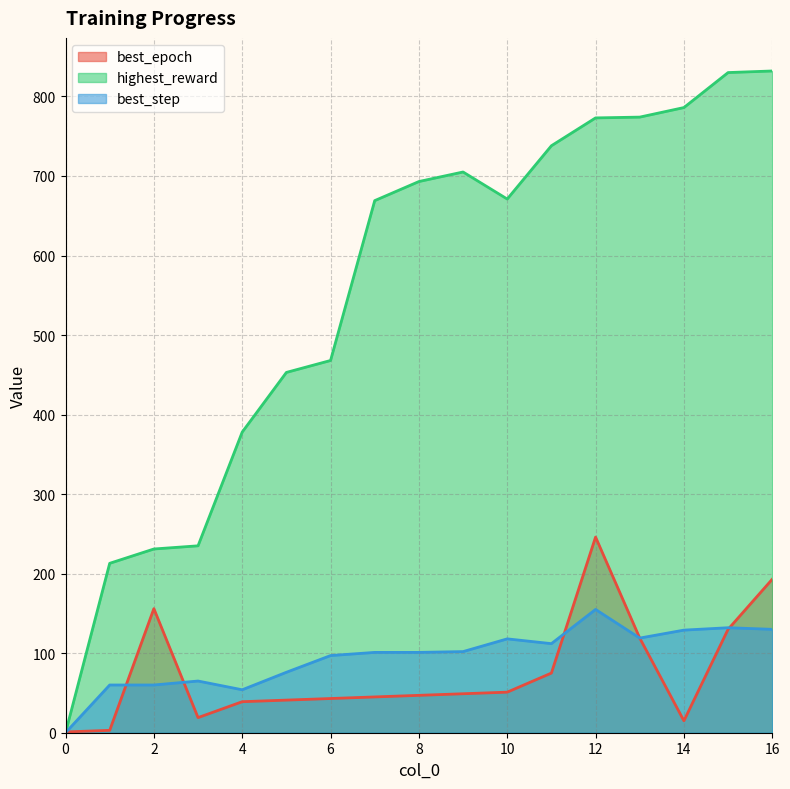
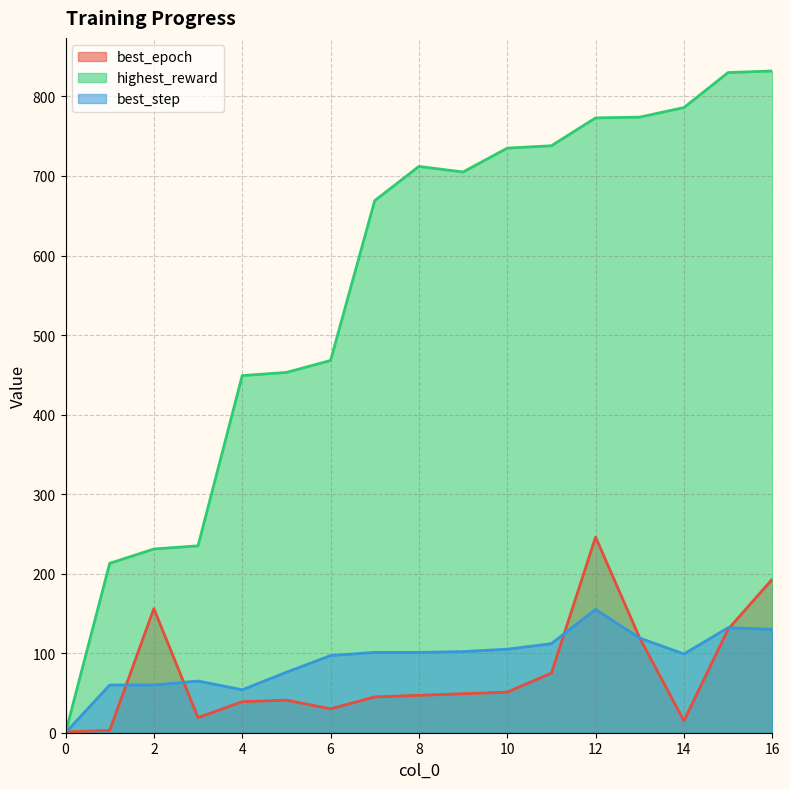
  {
    "best_epoch": {
      "2": 160,
      "4": 40,
-     "6": 40,
+     "6": 30,
      "8": 50,
      "10": 50,
      "12": 250,
      "14": 20,
      "16": 190
    },
    "highest_reward": {
      "2": 230,
-     "4": 380,
+     "4": 450,
      "6": 470,
-     "8": 690,
-     "10": 670,
+     "8": 710,
+     "10": 740,
      "12": 770,
      "14": 790,
      "16": 830
    },
    "best_step": {
      "2": 60,
      "4": 50,
      "6": 100,
      "8": 100,
-     "10": 120,
+     "10": 110,
      "12": 160,
-     "14": 130,
+     "14": 100,
      "16": 130
    }
  }
